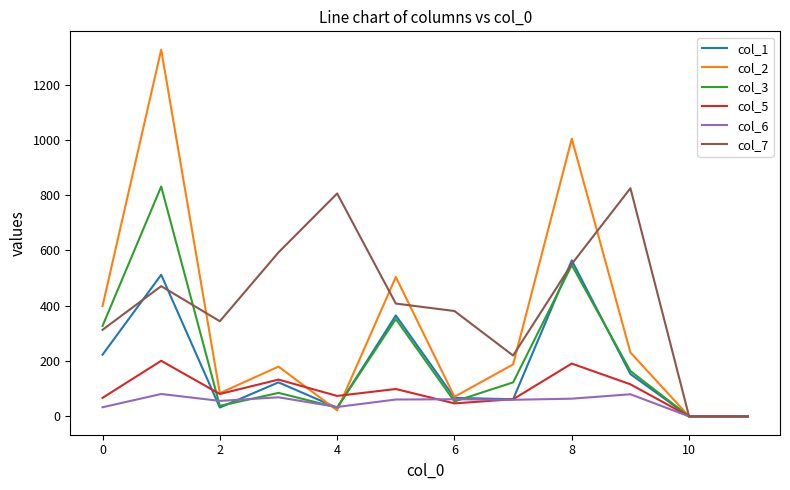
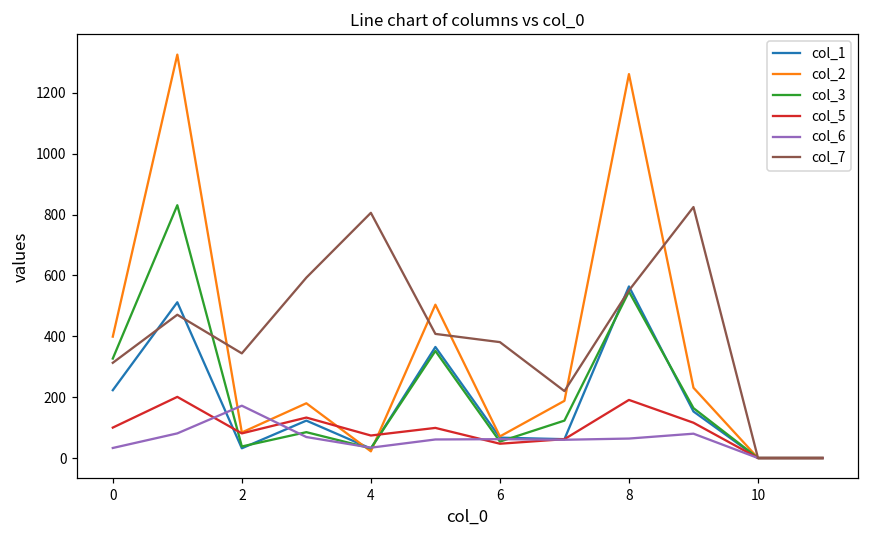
  {
    "col_1": {
      "0": 220,
      "8": 560
    },
    "col_2": {
      "0": 400,
-     "8": 1000
+     "8": 1260
    },
    "col_3": {
      "0": 330
    },
    "col_5": {
-     "0": 70,
+     "0": 100,
      "4": 70,
      "8": 190
    },
    "col_6": {
      "0": 30,
-     "2": 60,
+     "2": 170,
      "8": 60
    },
    "col_7": {
      "0": 310,
      "2": 340,
      "4": 810,
      "6": 380
    }
  }
